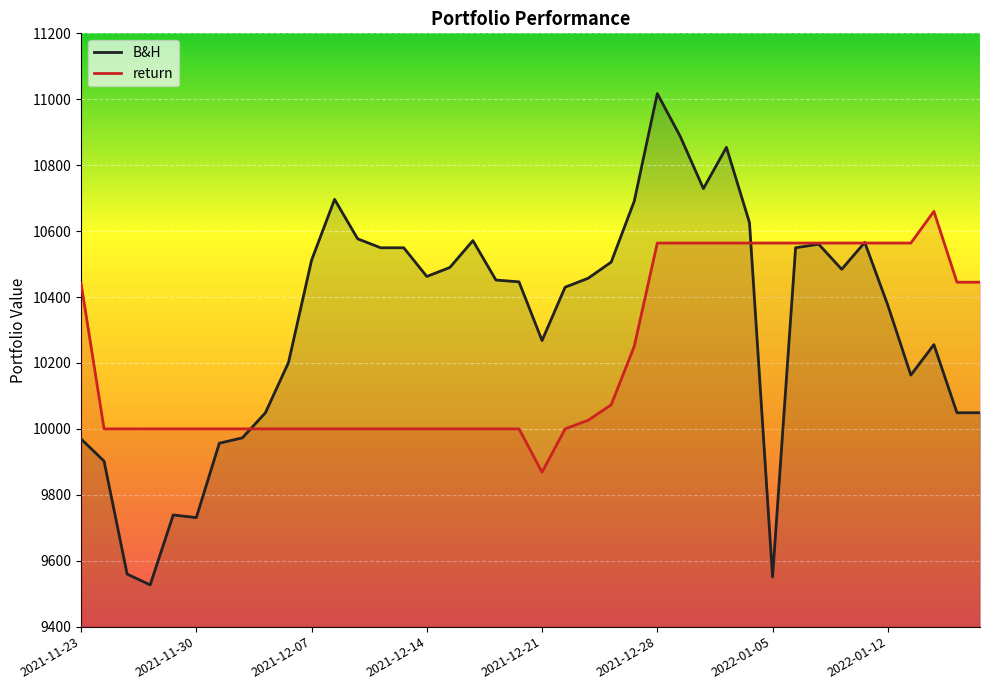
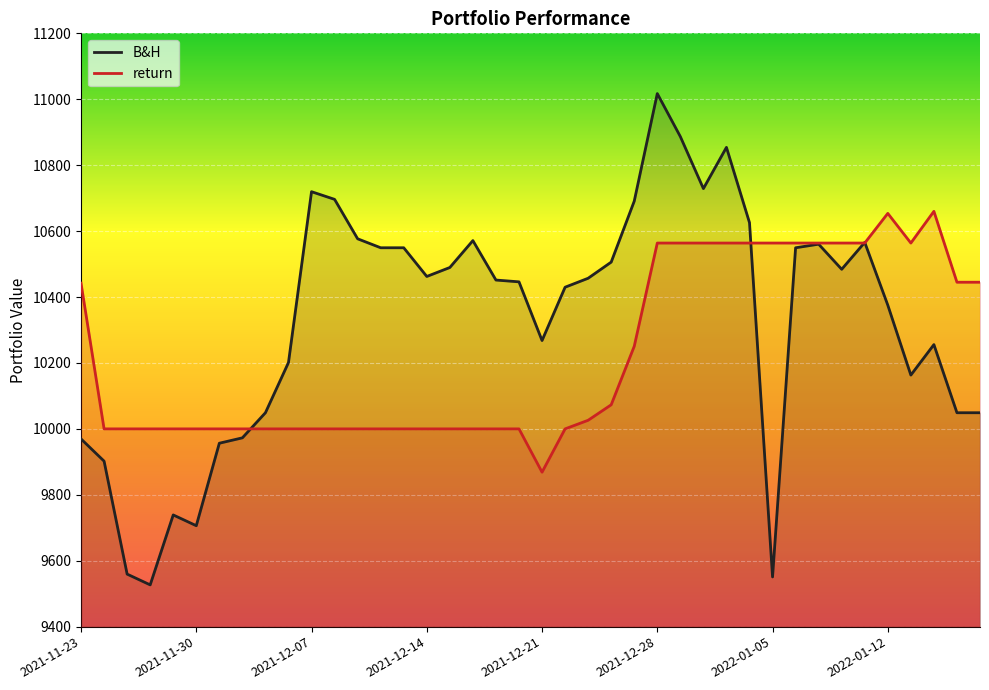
  {
    "B&H": {
      "2021-11-23": 9970,
-     "2021-11-30": 9730,
-     "2021-12-07": 10510,
+     "2021-11-30": 9710,
+     "2021-12-07": 10720,
      "2021-12-14": 10460,
      "2021-12-21": 10270,
      "2021-12-28": 11020,
      "2022-01-05": 9550,
      "2022-01-12": 10380
    },
    "return": {
      "2021-11-23": 10440,
      "2021-11-30": 10000,
      "2021-12-07": 10000,
      "2021-12-14": 10000,
      "2021-12-21": 9870,
      "2021-12-28": 10560,
      "2022-01-05": 10560,
-     "2022-01-12": 10560
+     "2022-01-12": 10650
    }
  }
